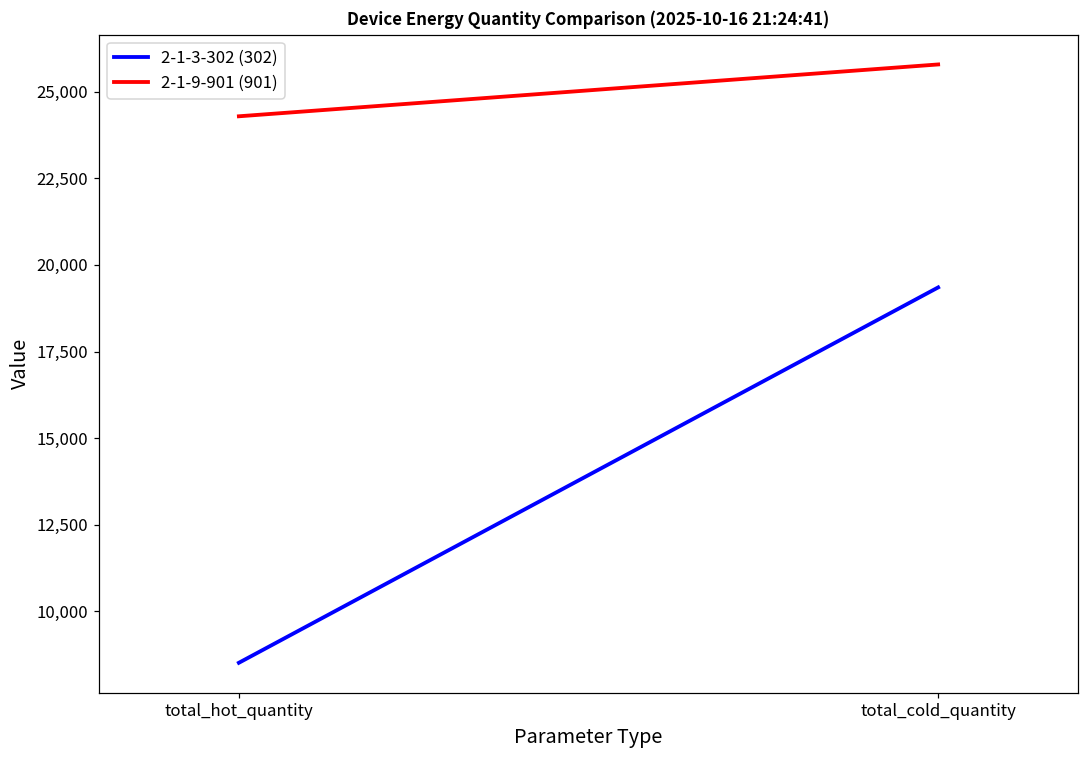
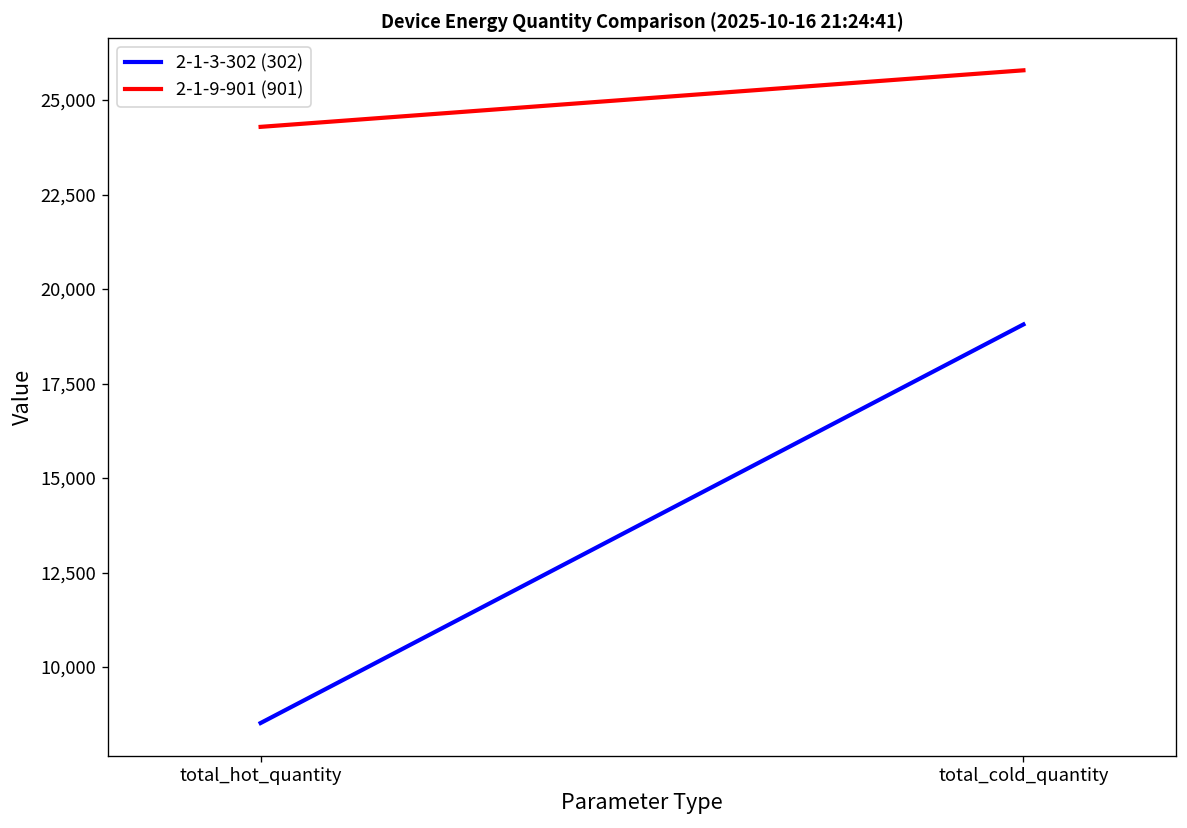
  {
    "2-1-3-302 (302)": {
      "total_hot_quantity": "8,500",
-     "total_cold_quantity": "19,400"
+     "total_cold_quantity": "19,100"
    },
    "2-1-9-901 (901)": {
      "total_hot_quantity": "24,300",
      "total_cold_quantity": "25,800"
    }
  }
